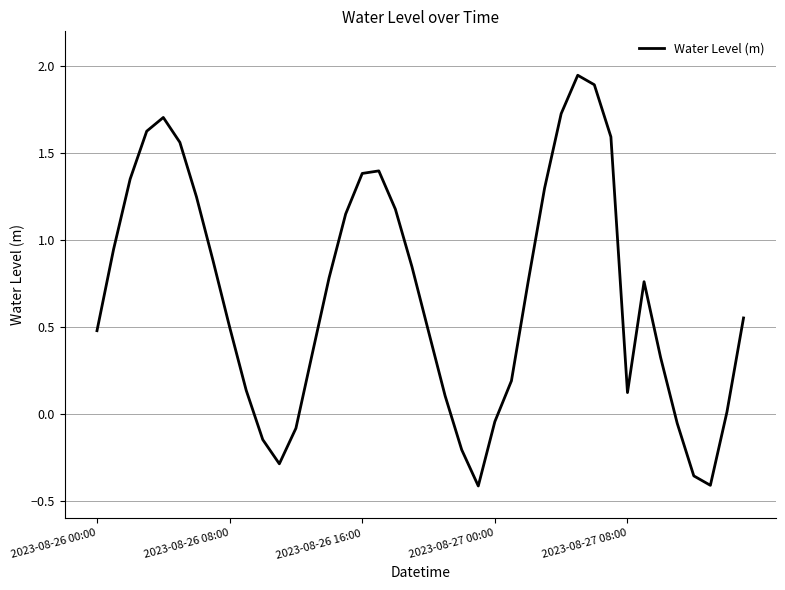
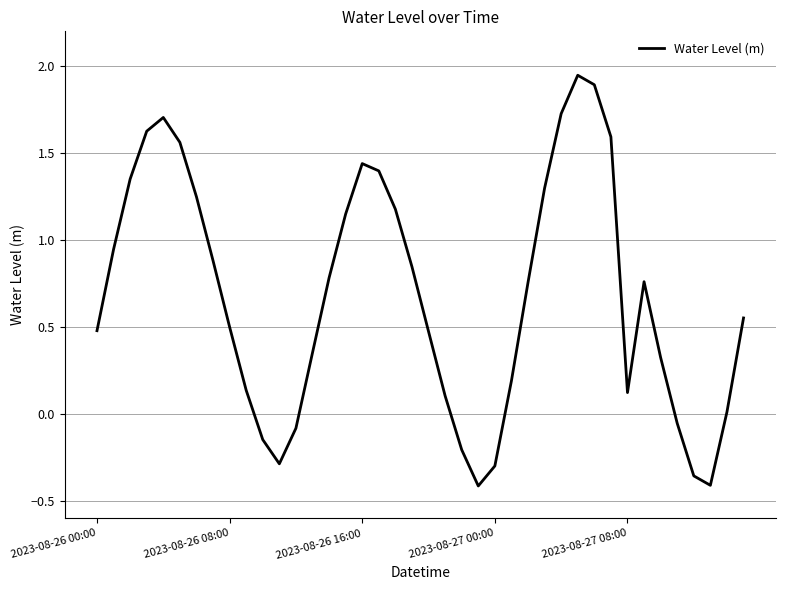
  {
    "2023-08-26 00:00": 0.48,
    "2023-08-26 08:00": 0.50,
-   "2023-08-26 16:00": 1.38,
-   "2023-08-27 00:00": -0.04,
+   "2023-08-26 16:00": 1.44,
+   "2023-08-27 00:00": -0.30,
    "2023-08-27 08:00": 0.12
  }
